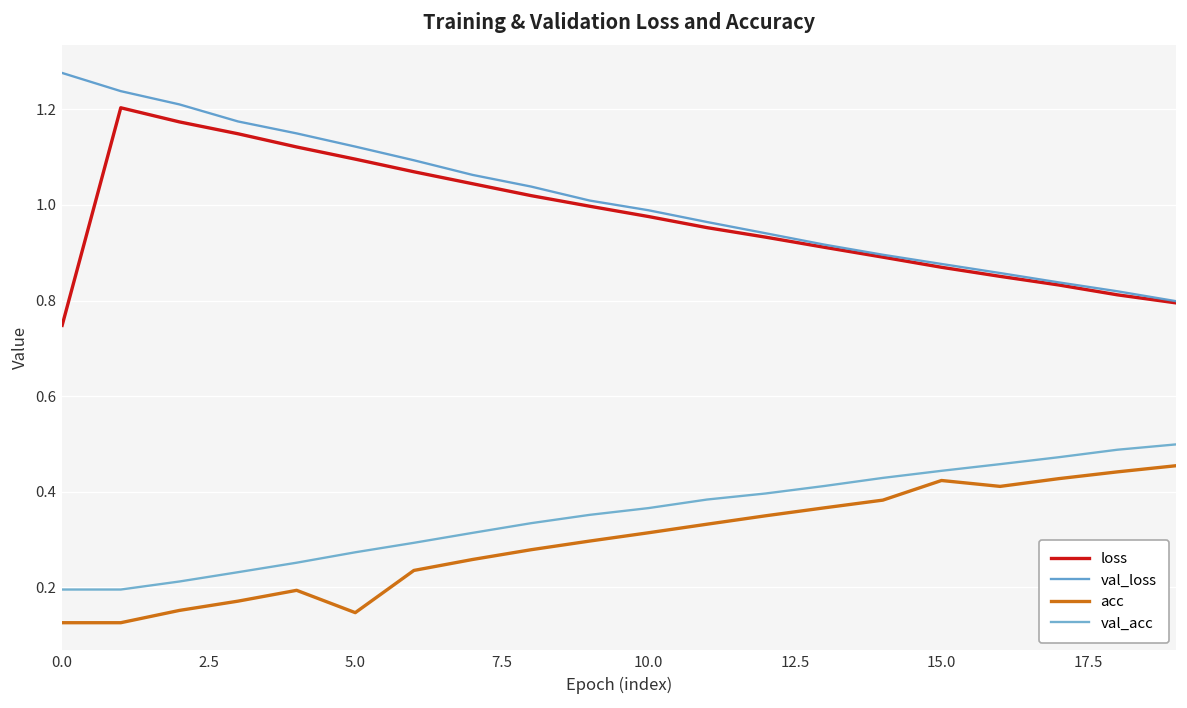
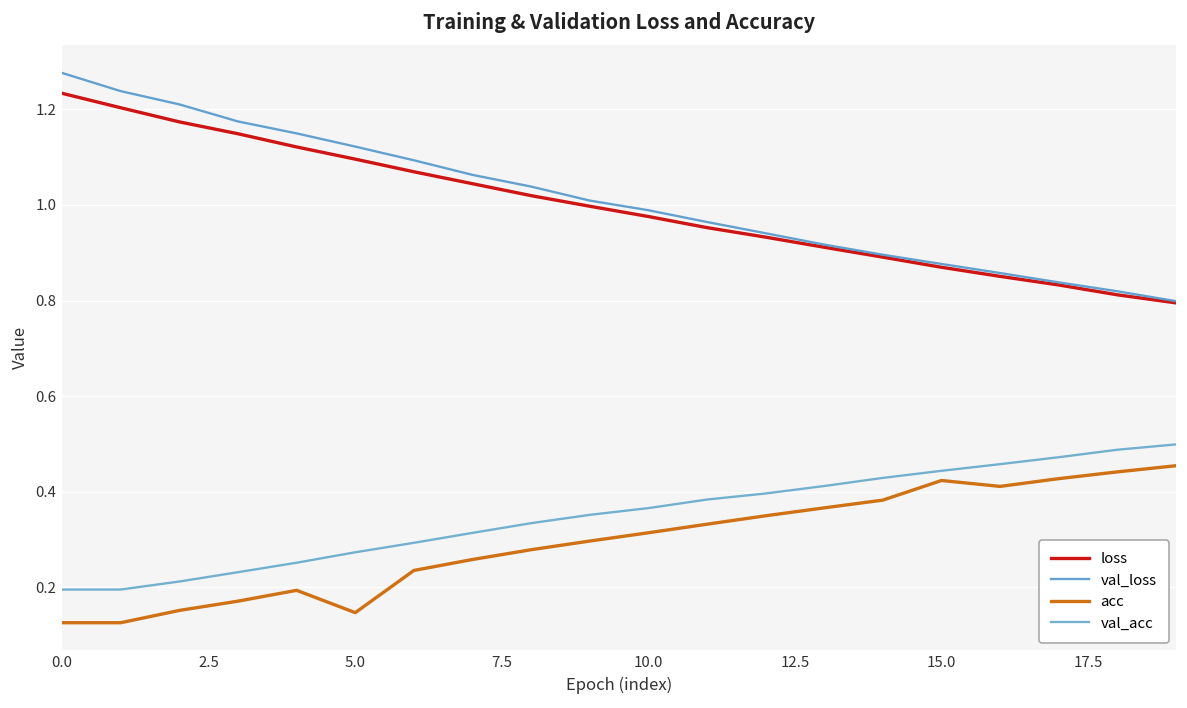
  {
    "loss": {
-     "0.0": 0.75,
+     "0.0": 1.23,
      "5.0": 1.10,
      "10.0": 0.98,
      "15.0": 0.87
    },
    "acc": {
      "0.0": 0.13,
      "5.0": 0.15,
      "10.0": 0.31,
      "15.0": 0.42
    }
  }
